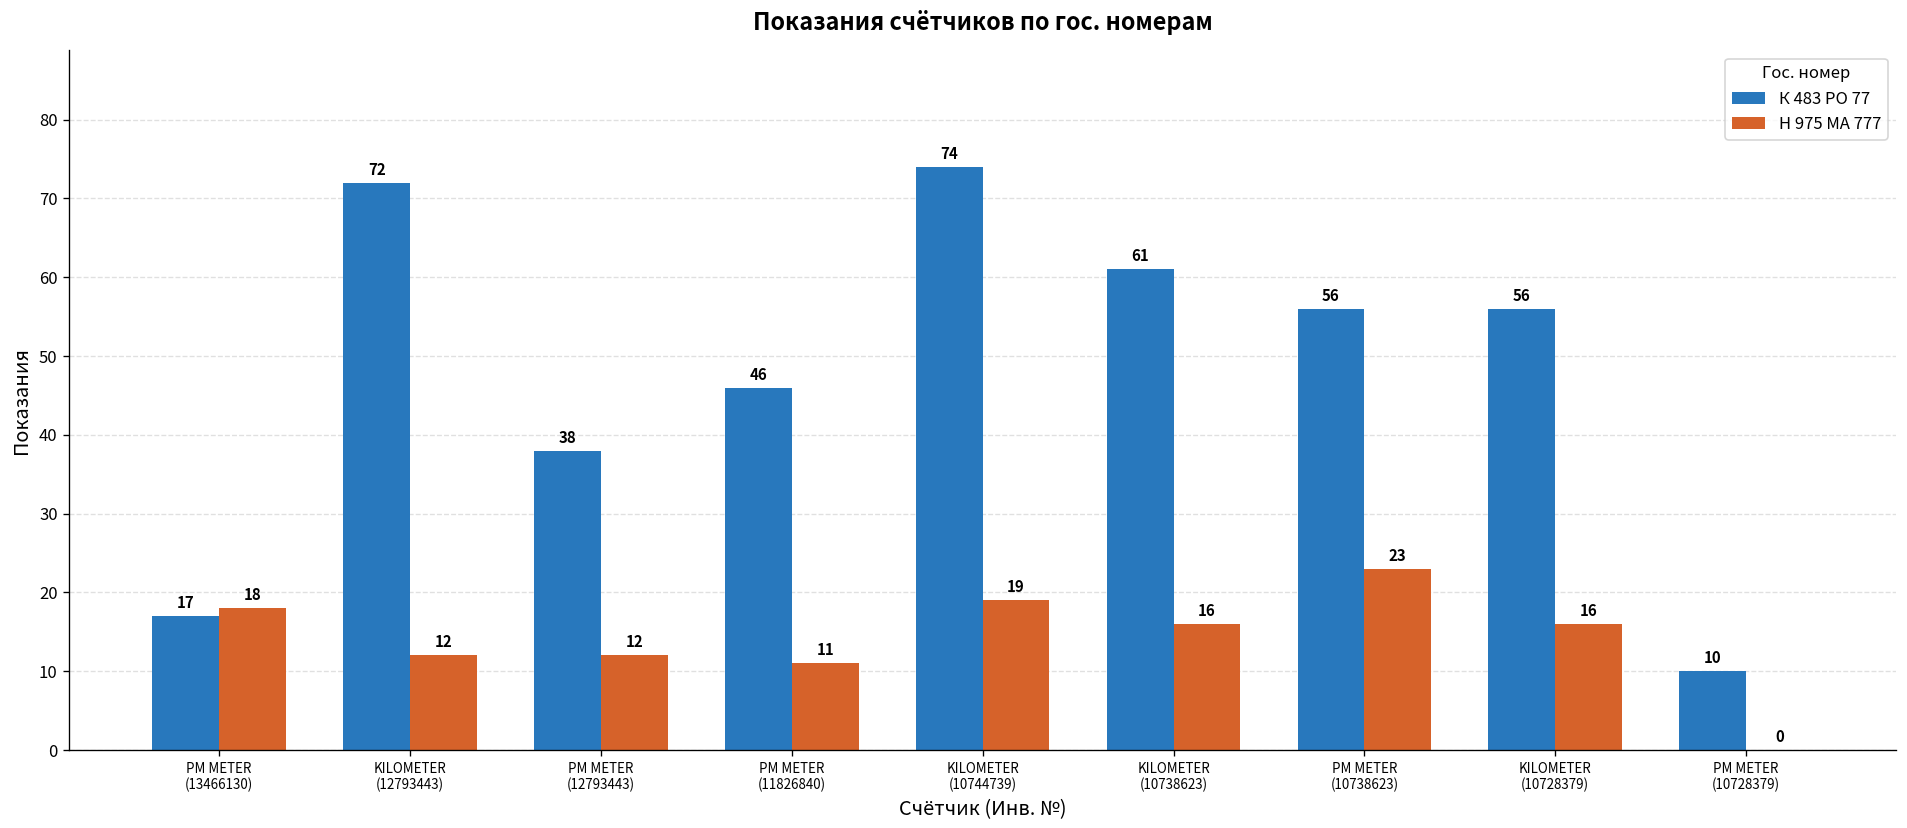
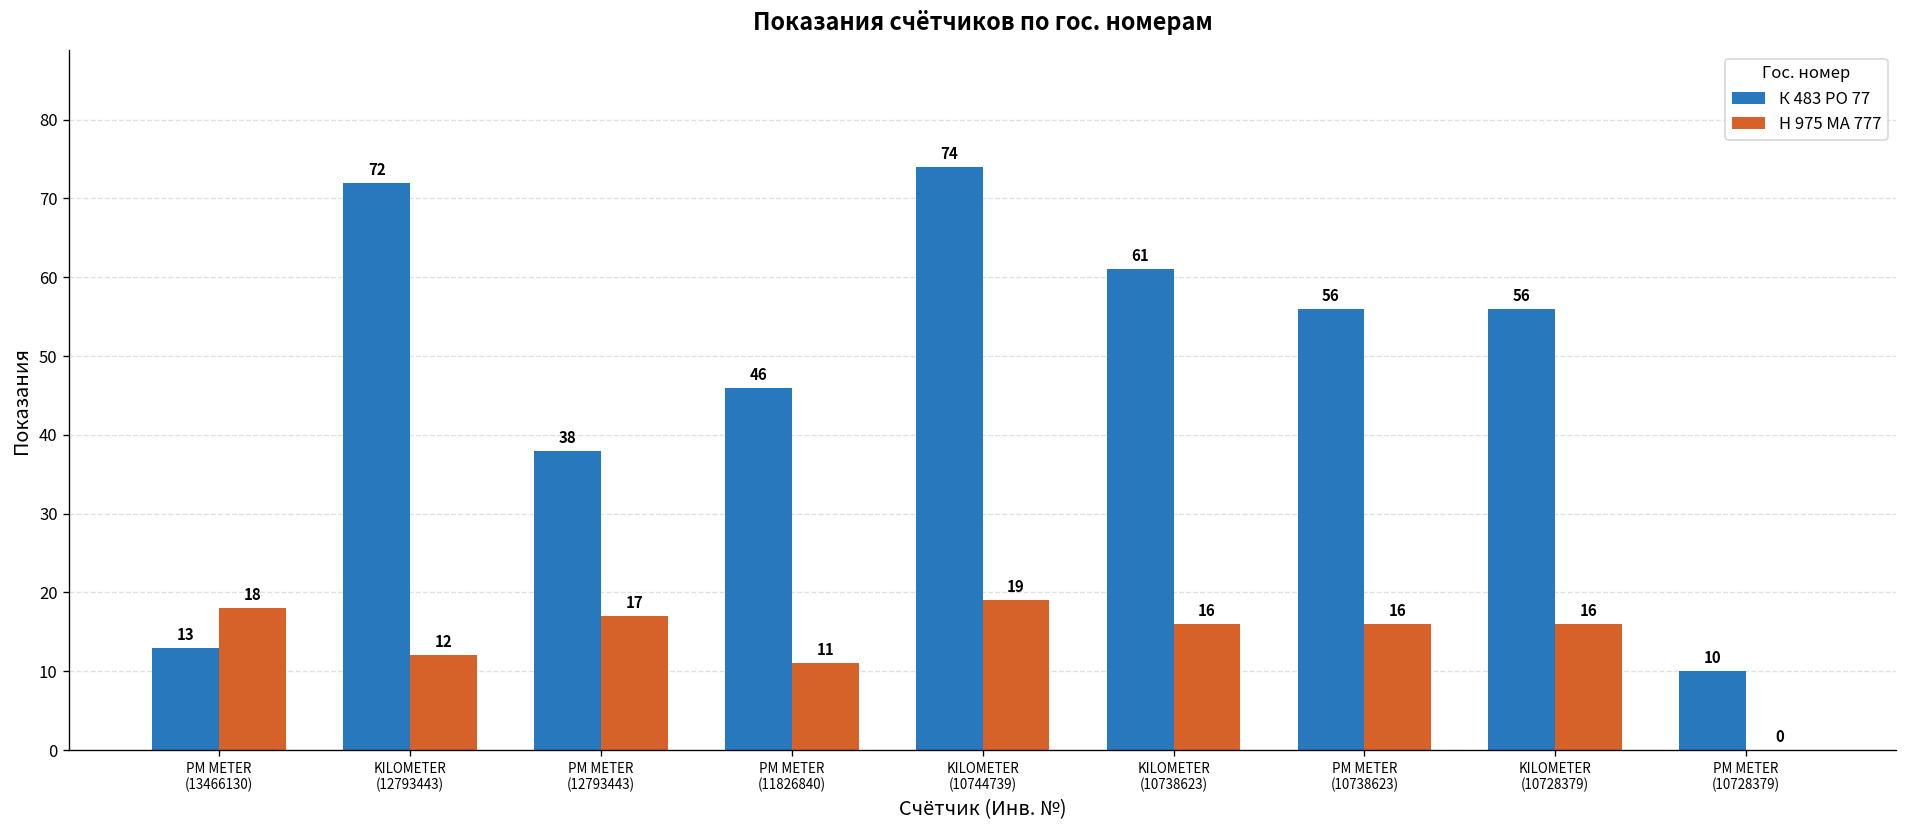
  {
    "К 483 РО 77": {
-     "PM METER (13466130)": 17,
+     "PM METER (13466130)": 13,
      "KILOMETER (12793443)": 72,
      "PM METER (12793443)": 38,
      "PM METER (11826840)": 46,
      "KILOMETER (10744739)": 74,
      "KILOMETER (10738623)": 61,
      "PM METER (10738623)": 56,
      "KILOMETER (10728379)": 56,
      "PM METER (10728379)": 10
    },
    "Н 975 МА 777": {
      "PM METER (13466130)": 18,
      "KILOMETER (12793443)": 12,
-     "PM METER (12793443)": 12,
+     "PM METER (12793443)": 17,
      "PM METER (11826840)": 11,
      "KILOMETER (10744739)": 19,
      "KILOMETER (10738623)": 16,
-     "PM METER (10738623)": 23,
+     "PM METER (10738623)": 16,
      "KILOMETER (10728379)": 16,
      "PM METER (10728379)": 0
    }
  }
